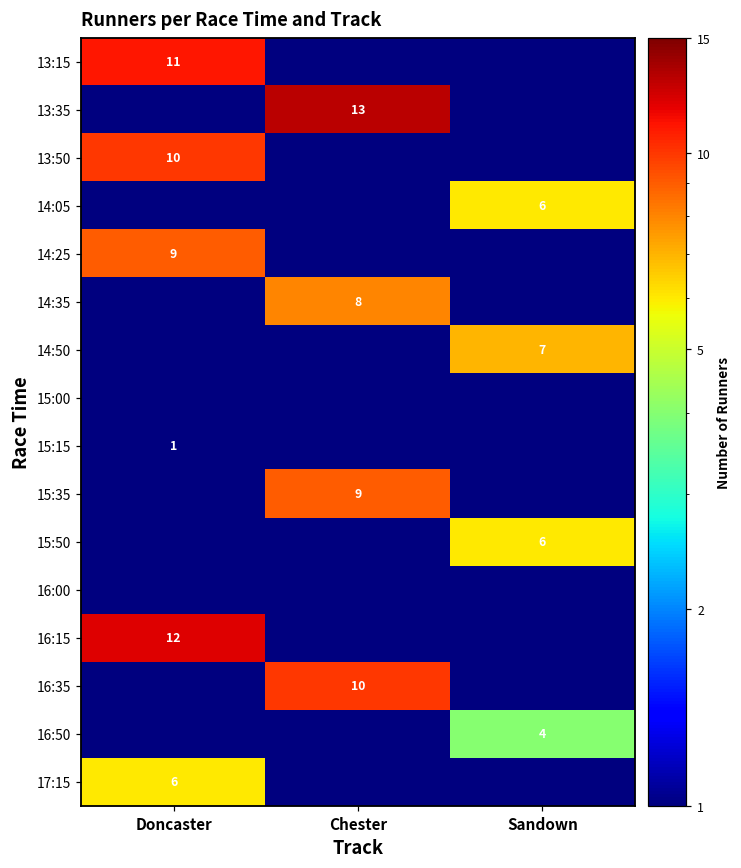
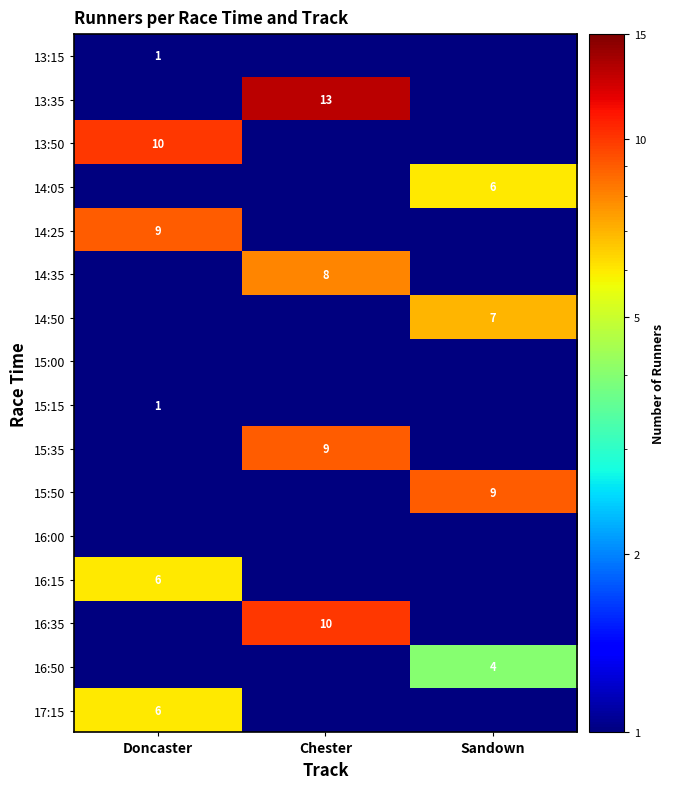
  {
    "13:15": {
-     "Doncaster": 11
+     "Doncaster": 1
    },
    "13:35": {
      "Chester": 13
    },
    "13:50": {
      "Doncaster": 10
    },
    "14:05": {
      "Sandown": 6
    },
    "14:25": {
      "Doncaster": 9
    },
    "14:35": {
      "Chester": 8
    },
    "14:50": {
      "Sandown": 7
    },
    "15:15": {
      "Doncaster": 1
    },
    "15:35": {
      "Chester": 9
    },
    "15:50": {
-     "Sandown": 6
+     "Sandown": 9
    },
    "16:15": {
-     "Doncaster": 12
+     "Doncaster": 6
    },
    "16:35": {
      "Chester": 10
    },
    "16:50": {
      "Sandown": 4
    },
    "17:15": {
      "Doncaster": 6
    }
  }
